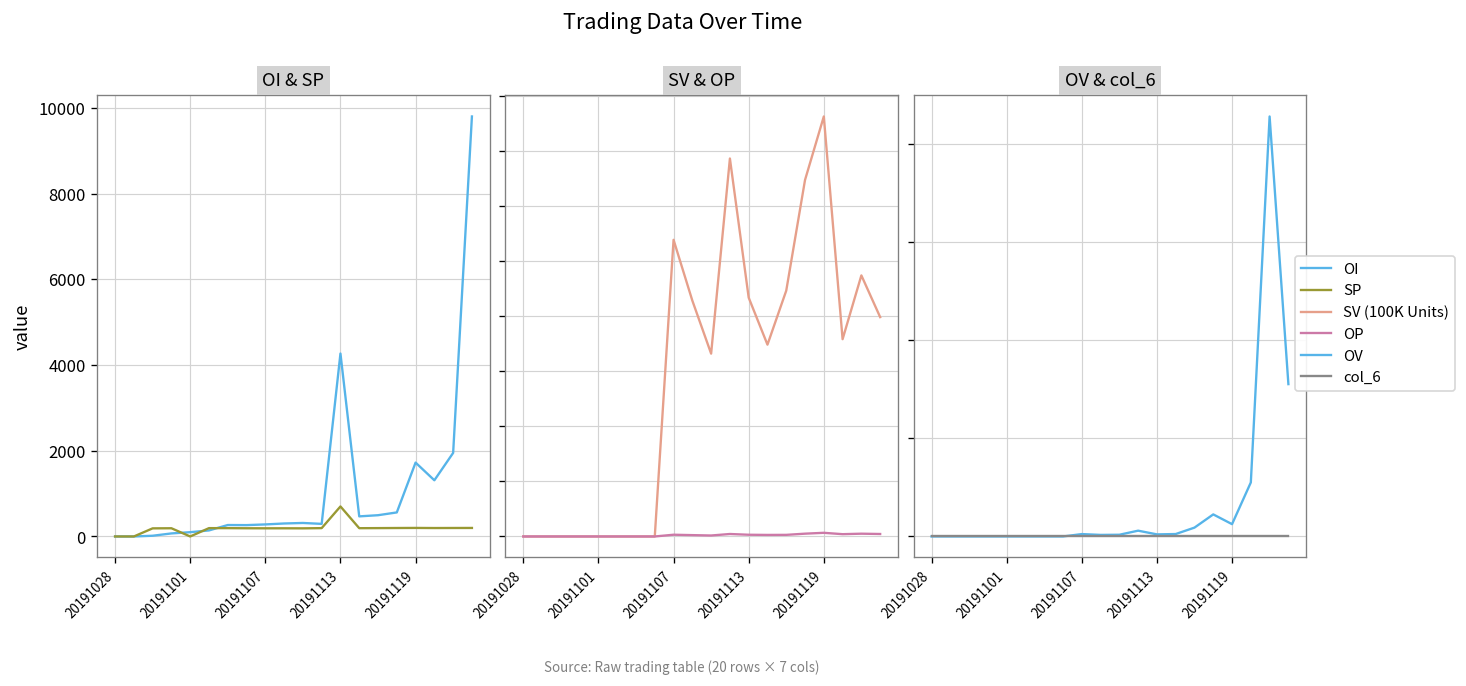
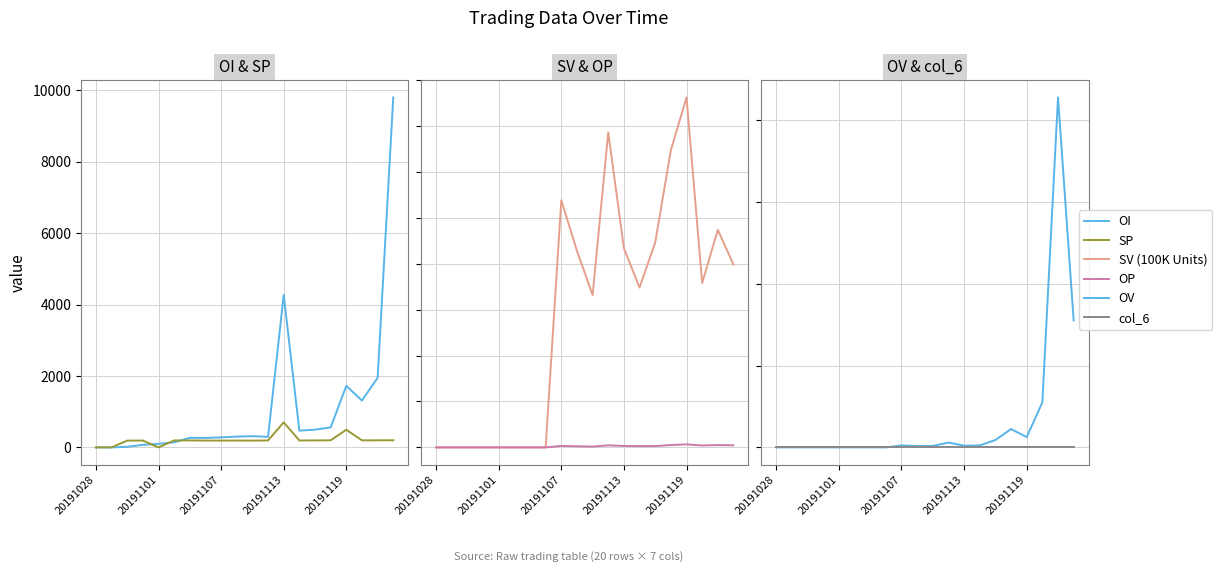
  {
    "OI & SP": {
      "OI": {
        "20191101": 100,
        "20191107": 300,
        "20191113": 4300,
        "20191119": 1700
      },
      "SP": {
        "20191101": 0,
        "20191107": 200,
        "20191113": 700,
-       "20191119": 200
+       "20191119": 500
      }
    }
  }
